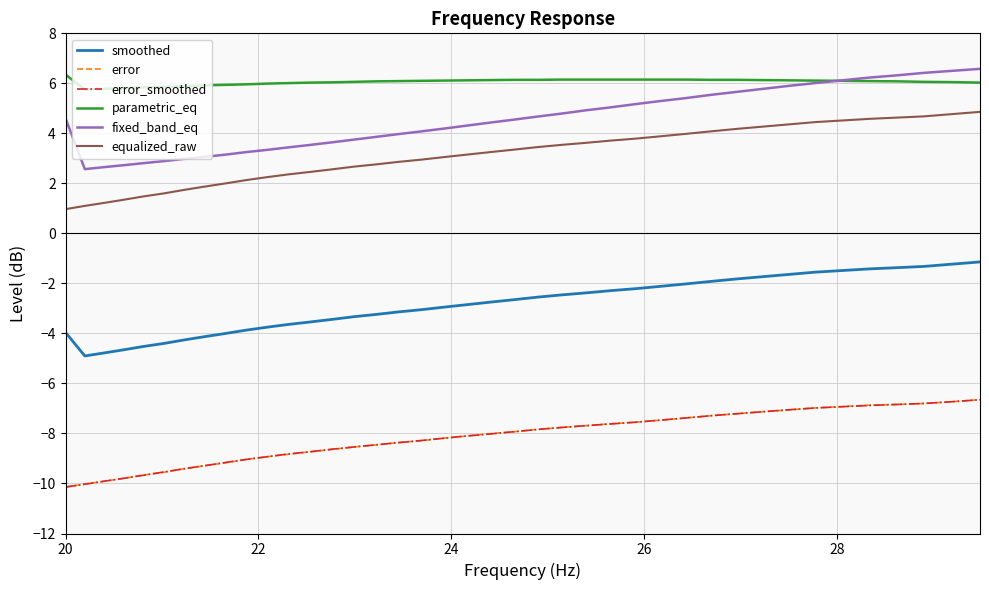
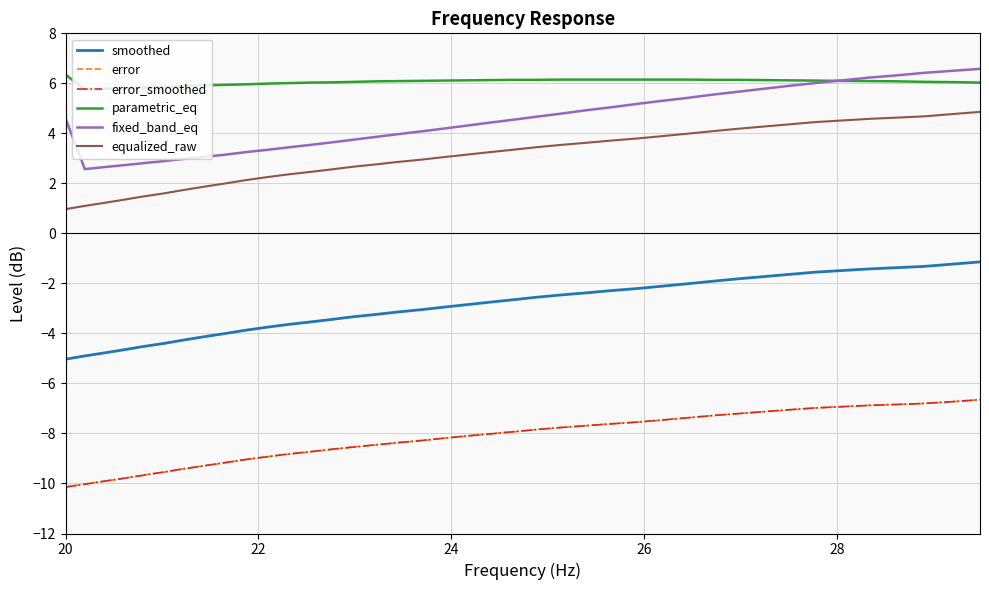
  {
    "smoothed": {
-     "20": -4.0
+     "20": -5.0
    },
    "parametric_eq": {
      "20": 6.4
    },
    "fixed_band_eq": {
      "20": 4.6
    },
    "equalized_raw": {
      "20": 1.0
    }
  }
